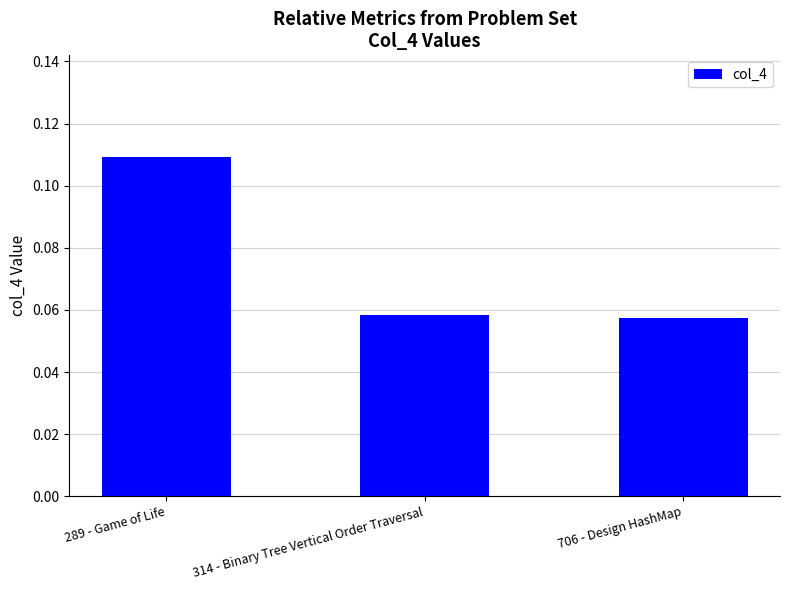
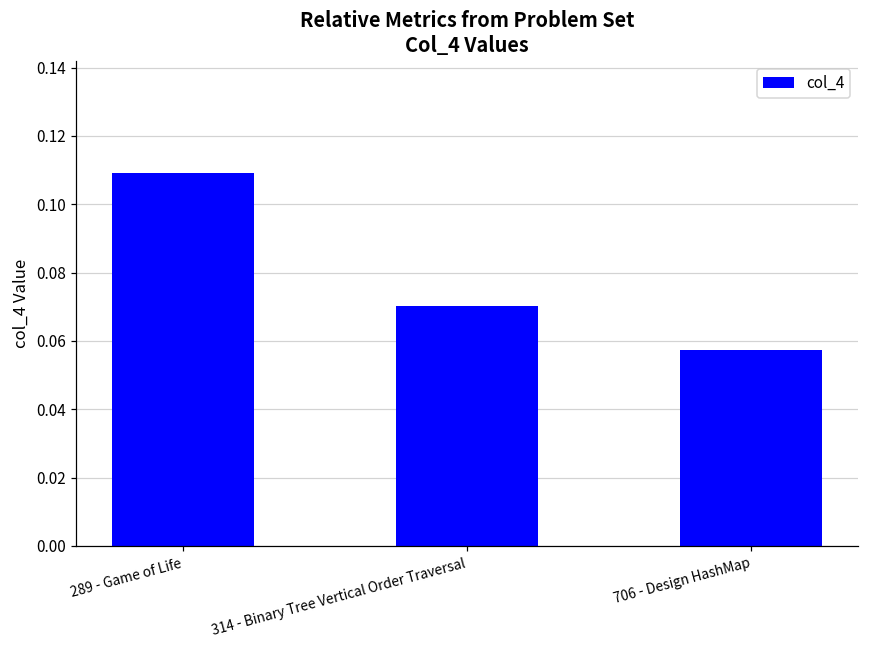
  {
    "289 - Game of Life": 0.109,
-   "314 - Binary Tree Vertical Order Traversal": 0.058,
+   "314 - Binary Tree Vertical Order Traversal": 0.070,
    "706 - Design HashMap": 0.057
  }
